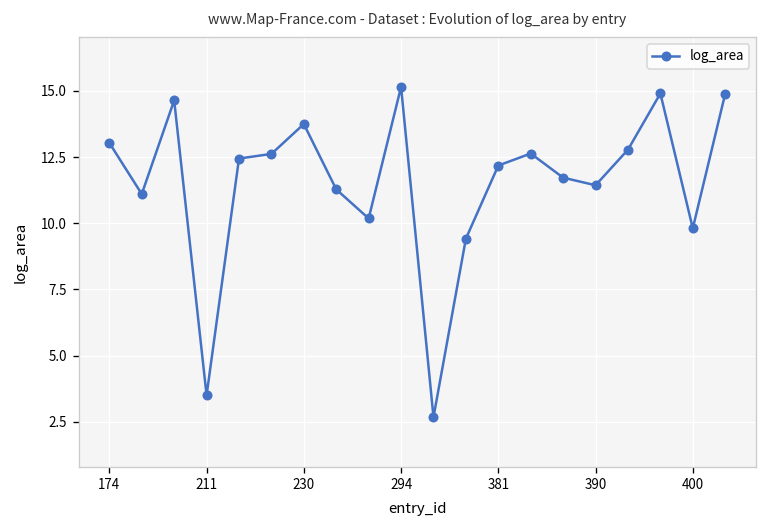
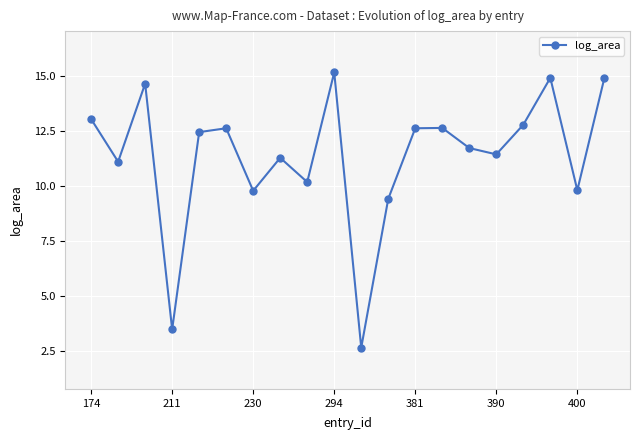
  {
    "174": 13.0,
    "211": 3.5,
-   "230": 13.7,
+   "230": 9.8,
    "294": 15.2,
-   "381": 12.2,
+   "381": 12.6,
    "390": 11.4,
    "400": 9.8
  }
